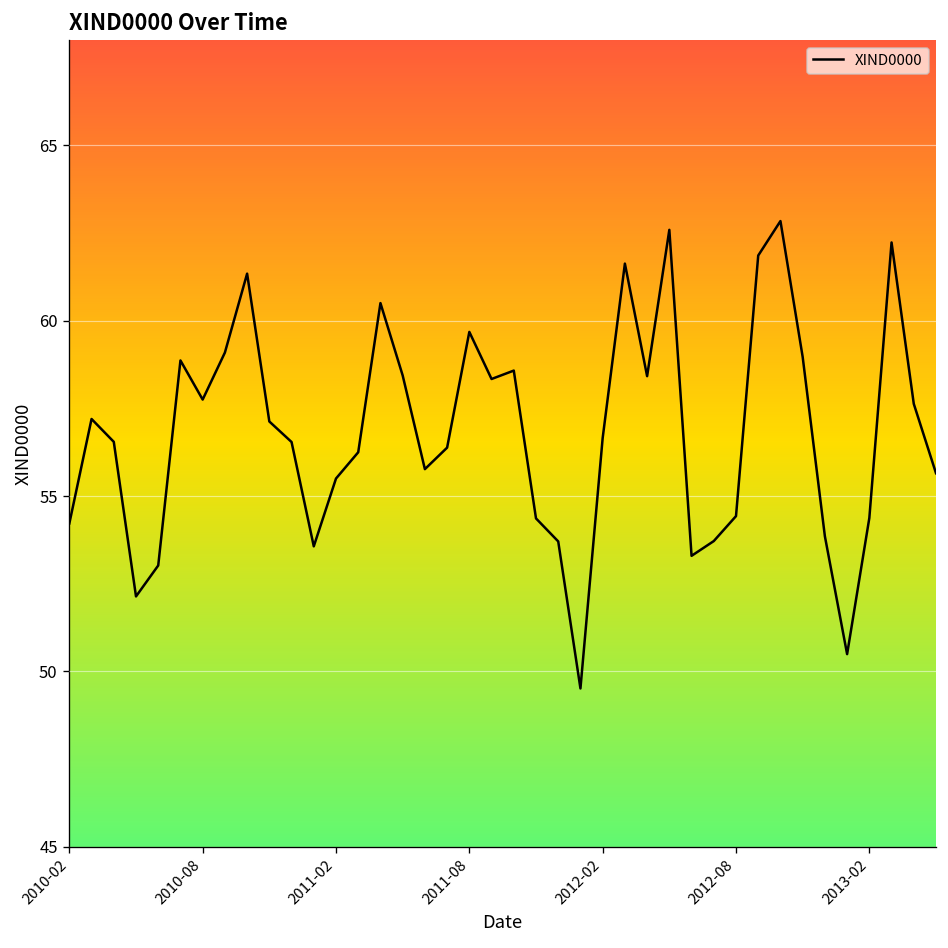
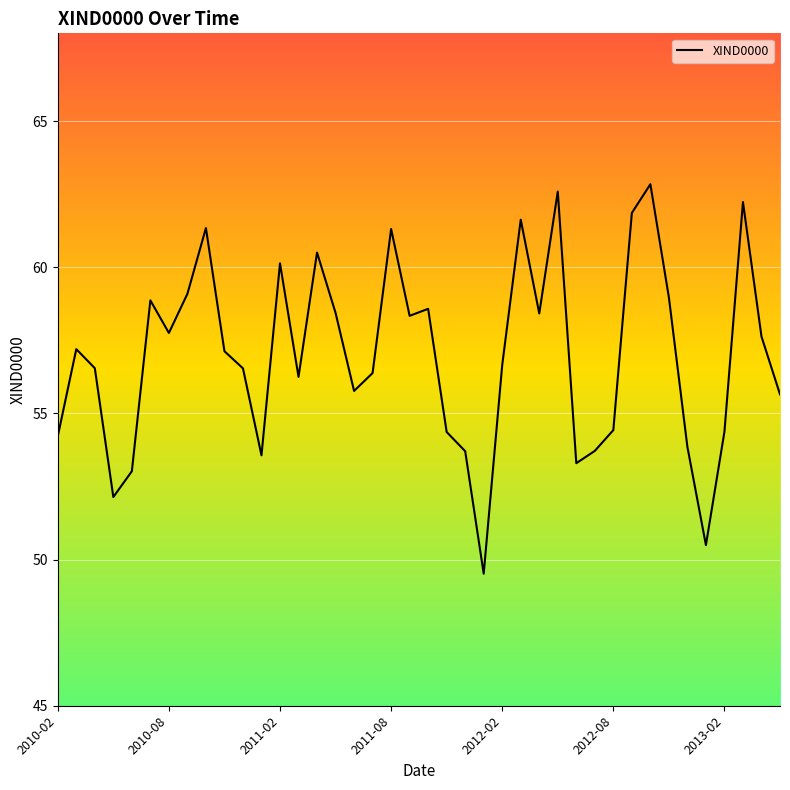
  {
    "2010-02": 54.2,
    "2010-08": 57.8,
-   "2011-02": 55.5,
-   "2011-08": 59.7,
+   "2011-02": 60.1,
+   "2011-08": 61.3,
    "2012-02": 56.7,
    "2012-08": 54.4,
    "2013-02": 54.4
  }
